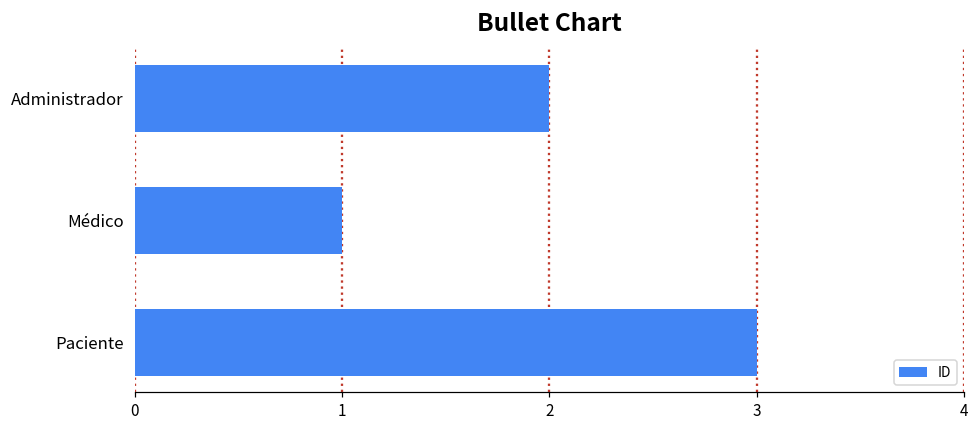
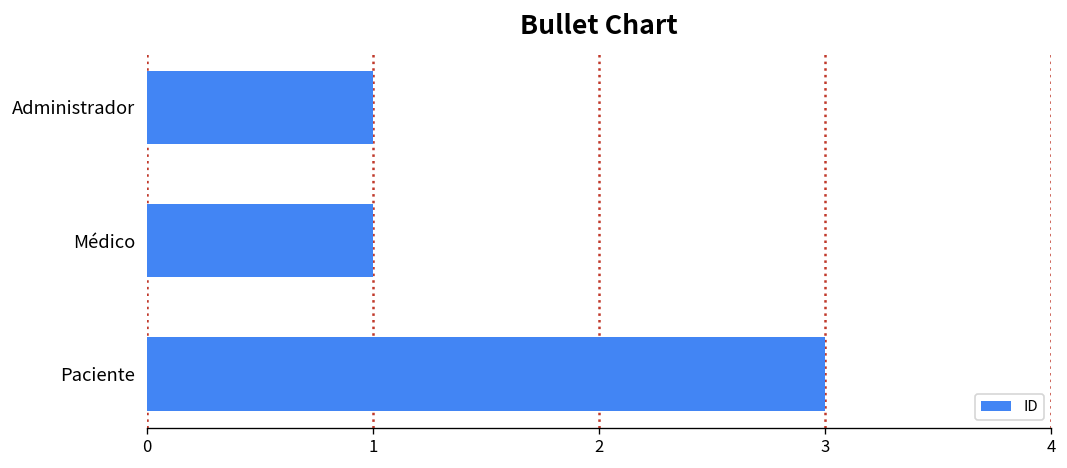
  {
-   "Administrador": 2,
+   "Administrador": 1,
    "Médico": 1,
    "Paciente": 3
  }
